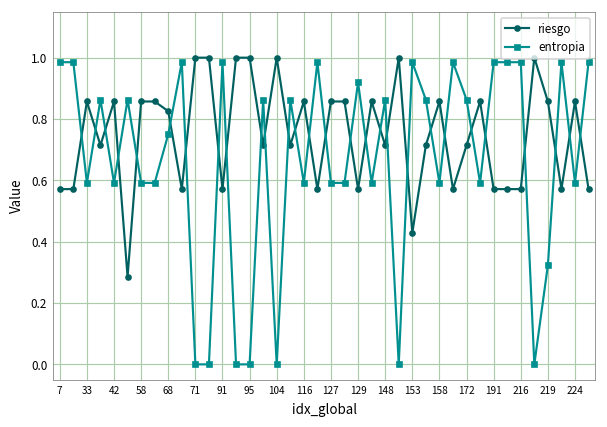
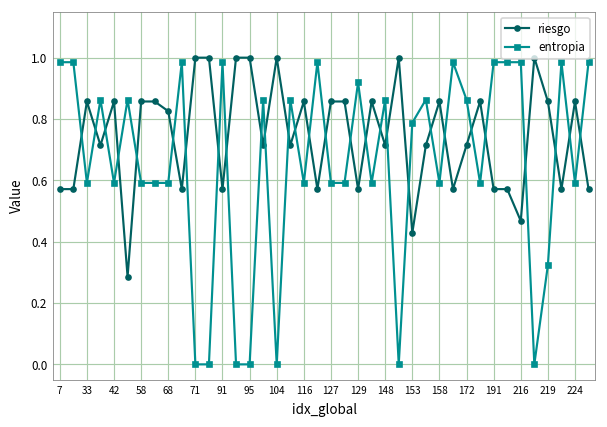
  {
    "riesgo": {
      "42": 0.86,
      "58": 0.86,
      "68": 0.83,
      "71": 1.00,
      "91": 0.57,
      "95": 1.00,
      "104": 1.00,
      "116": 0.86,
      "127": 0.86,
      "129": 0.57,
      "148": 0.71,
      "153": 0.43,
      "158": 0.86,
      "172": 0.71,
      "191": 0.57,
-     "216": 0.57,
+     "216": 0.47,
      "219": 0.86,
      "224": 0.86
    },
    "entropia": {
      "42": 0.59,
      "58": 0.59,
-     "68": 0.75,
+     "68": 0.59,
      "71": 0.00,
      "91": 0.99,
      "95": 0.00,
      "104": 0.00,
      "116": 0.59,
      "127": 0.59,
      "129": 0.92,
      "148": 0.86,
-     "153": 0.99,
+     "153": 0.79,
      "158": 0.59,
      "172": 0.86,
      "191": 0.99,
      "216": 0.99,
      "219": 0.32,
      "224": 0.59
    }
  }
